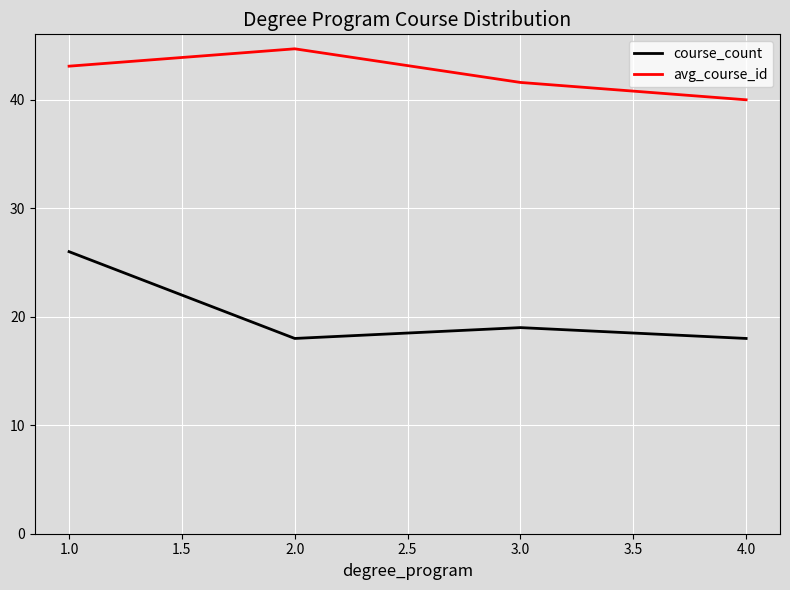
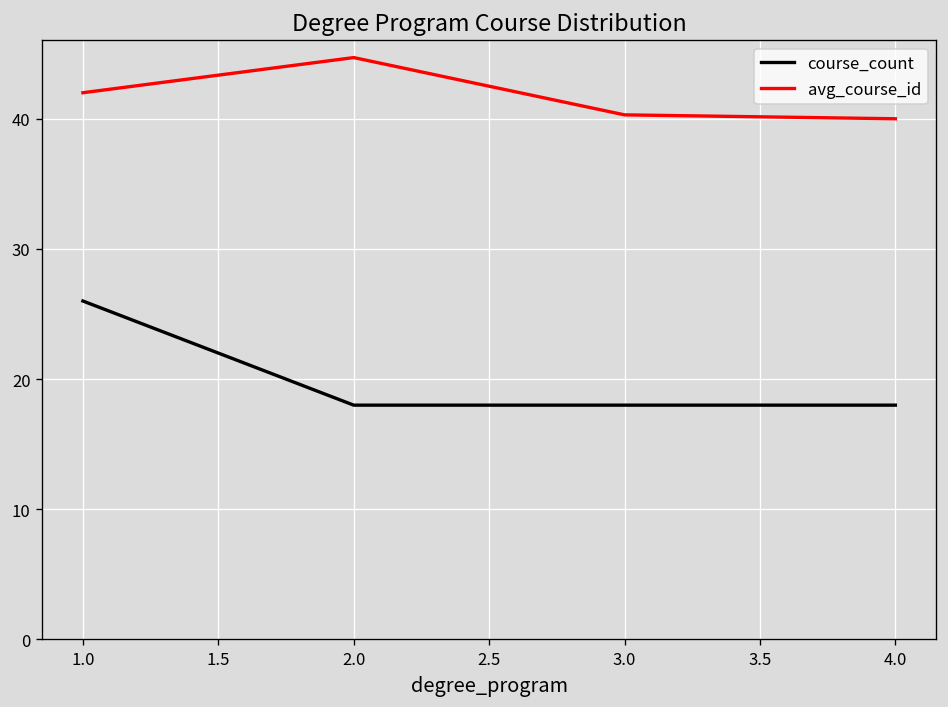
  {
    "course_count": {
      "1.0": 26,
      "2.0": 18,
-     "3.0": 19,
+     "3.0": 18,
      "4.0": 18
    },
    "avg_course_id": {
-     "1.0": 43.1,
+     "1.0": 42.0,
      "2.0": 44.7,
-     "3.0": 41.6,
+     "3.0": 40.3,
      "4.0": 40.0
    }
  }
